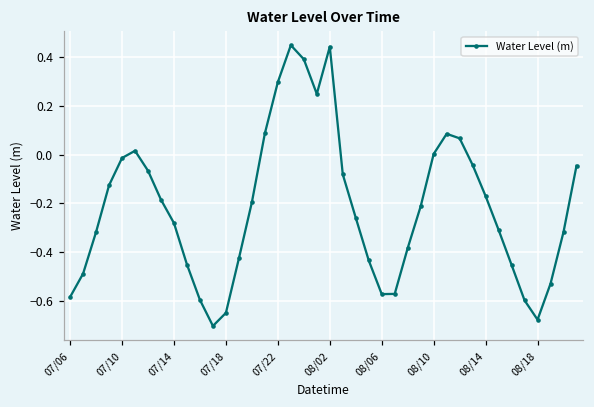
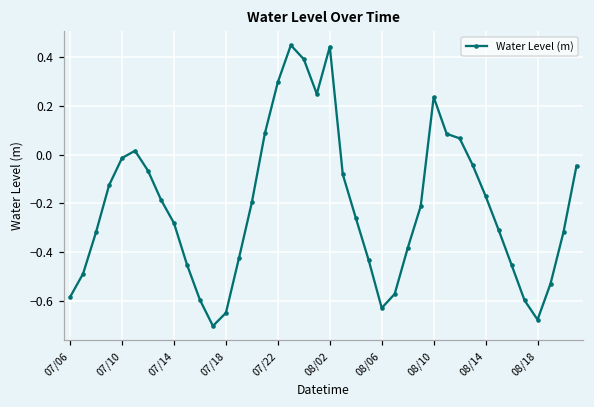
  {
    "07/06": -0.58,
    "07/10": -0.01,
    "07/14": -0.28,
    "07/18": -0.65,
    "07/22": 0.30,
    "08/02": 0.44,
-   "08/06": -0.57,
-   "08/10": 0.00,
+   "08/06": -0.63,
+   "08/10": 0.24,
    "08/14": -0.17,
    "08/18": -0.68
  }
